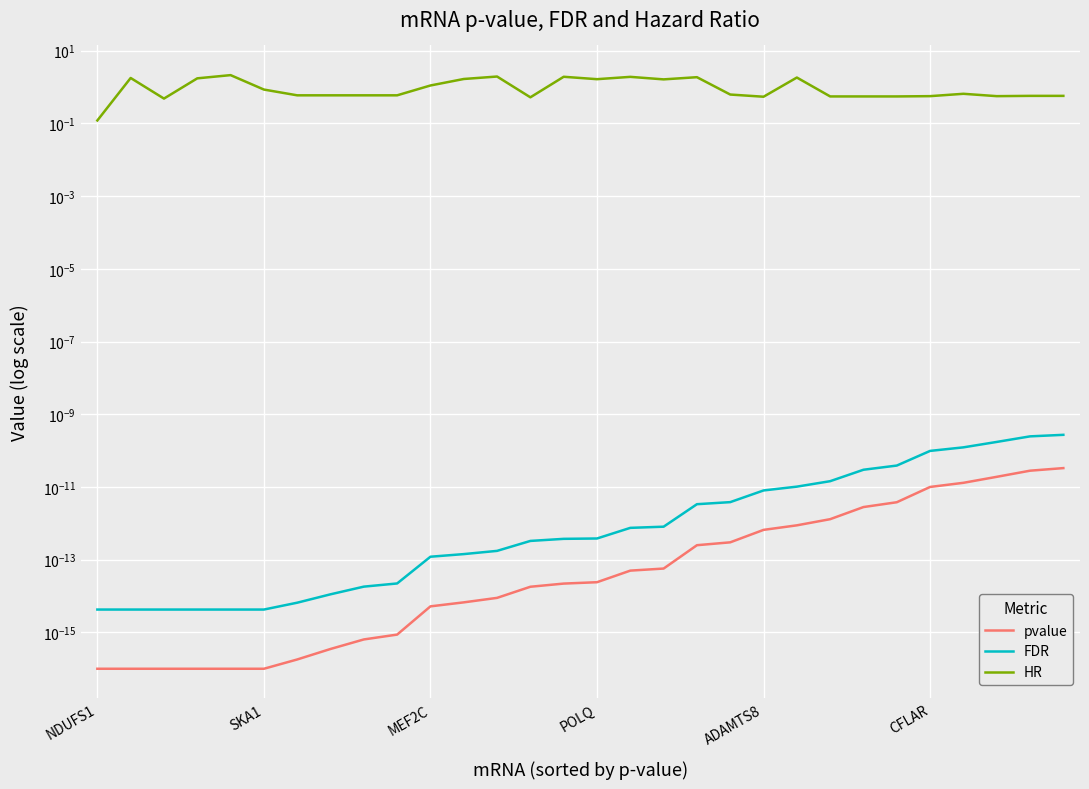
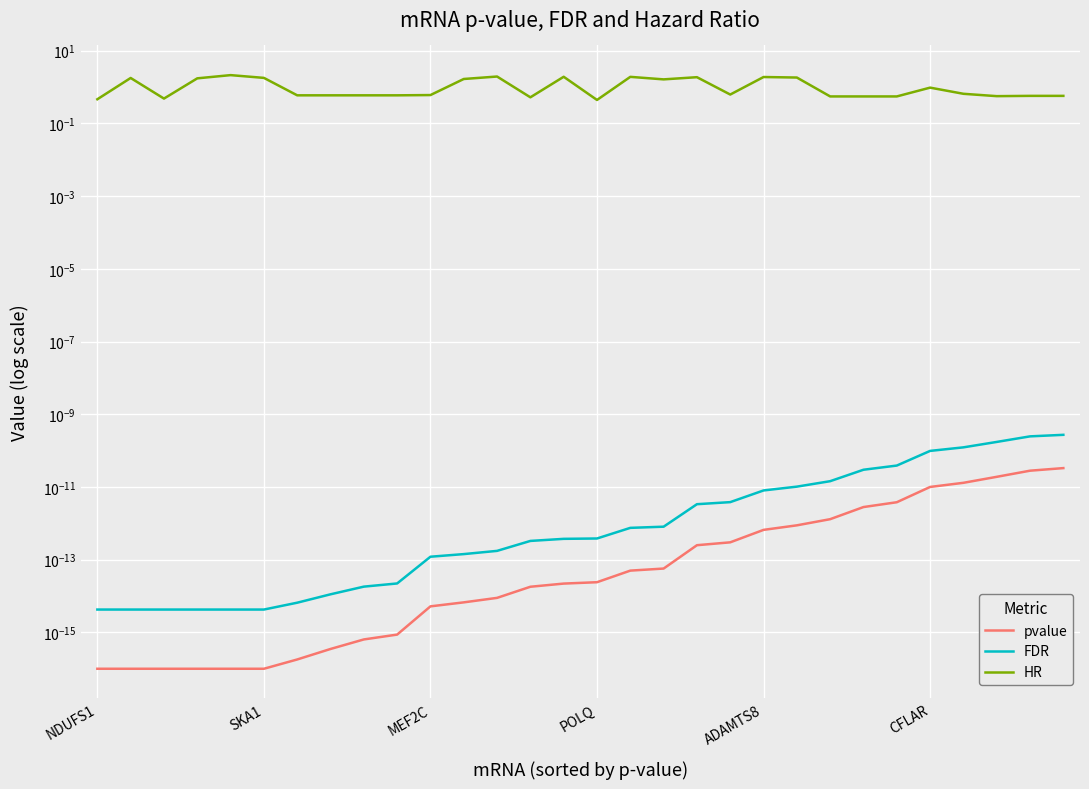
  {
    "pvalue": {
      "NDUFS1": 0.000000000000,
      "SKA1": 0.000000000000,
      "MEF2C": 0.000000000000,
      "POLQ": 0.000000000000,
      "ADAMTS8": 0.000000000001,
      "CFLAR": 0.000000000010
    },
    "FDR": {
      "NDUFS1": 0.000000000000,
      "SKA1": 0.000000000000,
      "MEF2C": 0.000000000000,
      "POLQ": 0.000000000000,
      "ADAMTS8": 0.000000000008,
      "CFLAR": 0.00000000010
    },
    "HR": {
-     "NDUFS1": 0.12,
-     "SKA1": 0.9,
-     "MEF2C": 1.1,
-     "POLQ": 2,
-     "ADAMTS8": 0.5,
-     "CFLAR": 0.6
+     "NDUFS1": 0.5,
+     "SKA1": 2,
+     "MEF2C": 0.6,
+     "POLQ": 0.4,
+     "ADAMTS8": 2,
+     "CFLAR": 1.0
    }
  }
